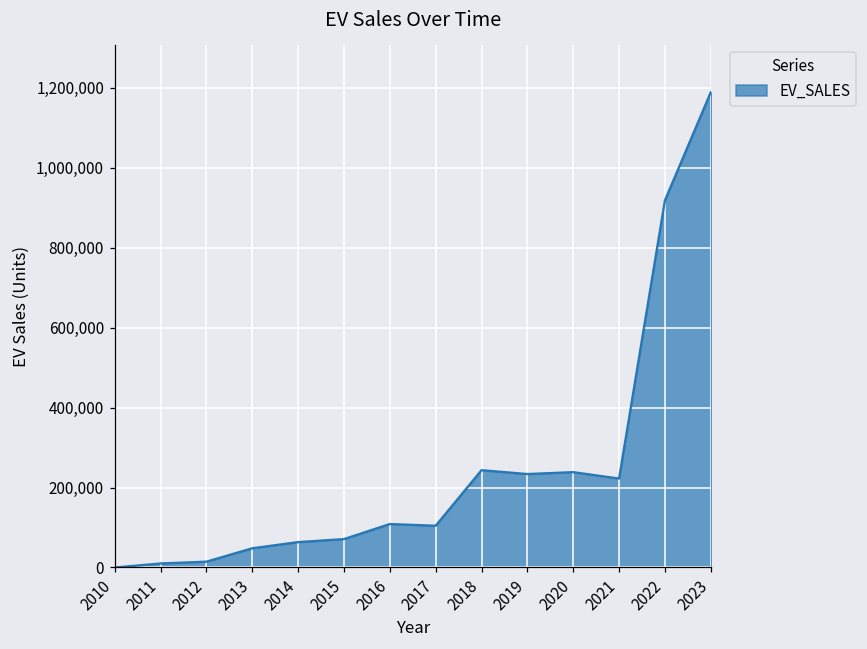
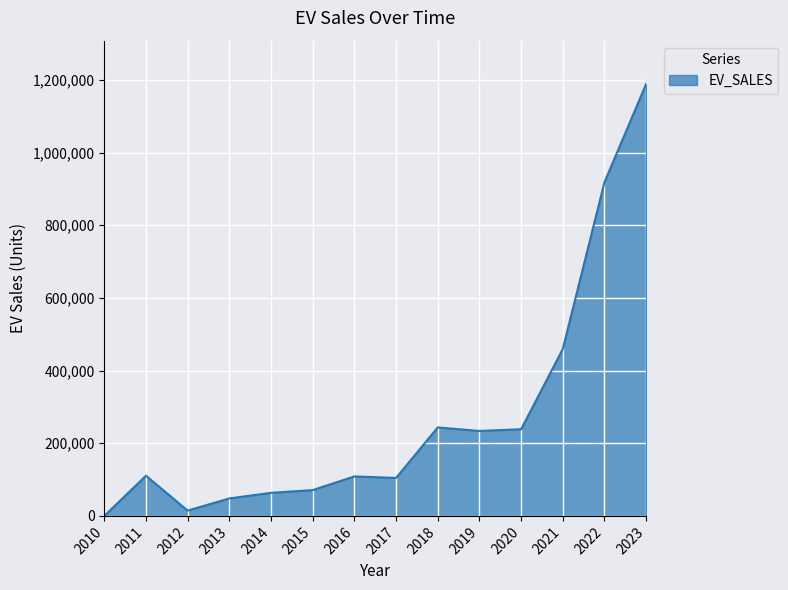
  {
    "2010": "0",
-   "2011": "10,000",
+   "2011": "110,000",
    "2012": "10,000",
    "2013": "50,000",
    "2014": "60,000",
    "2015": "70,000",
    "2016": "110,000",
    "2017": "100,000",
    "2018": "240,000",
    "2019": "230,000",
    "2020": "240,000",
-   "2021": "220,000",
+   "2021": "460,000",
    "2022": "920,000",
    "2023": "1,190,000"
  }
